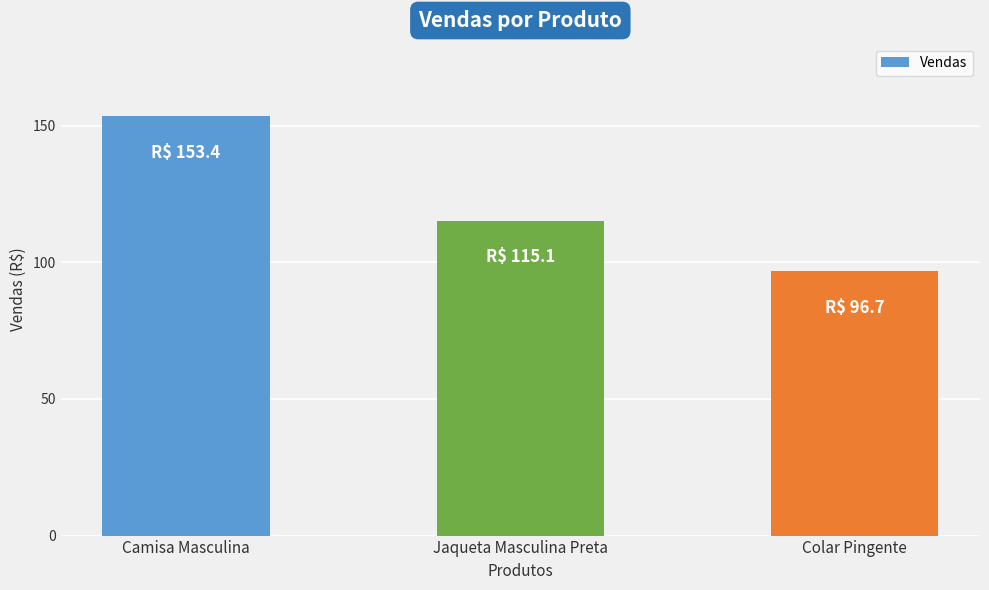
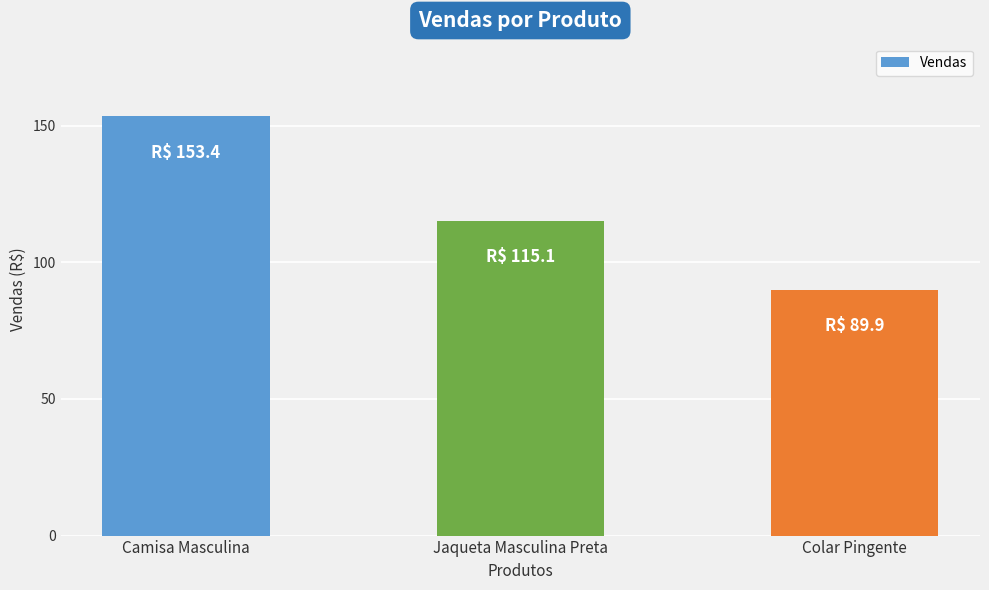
  {
    "Camisa Masculina": 153.4,
    "Jaqueta Masculina Preta": 115.1,
-   "Colar Pingente": 96.7
+   "Colar Pingente": 89.9
  }
